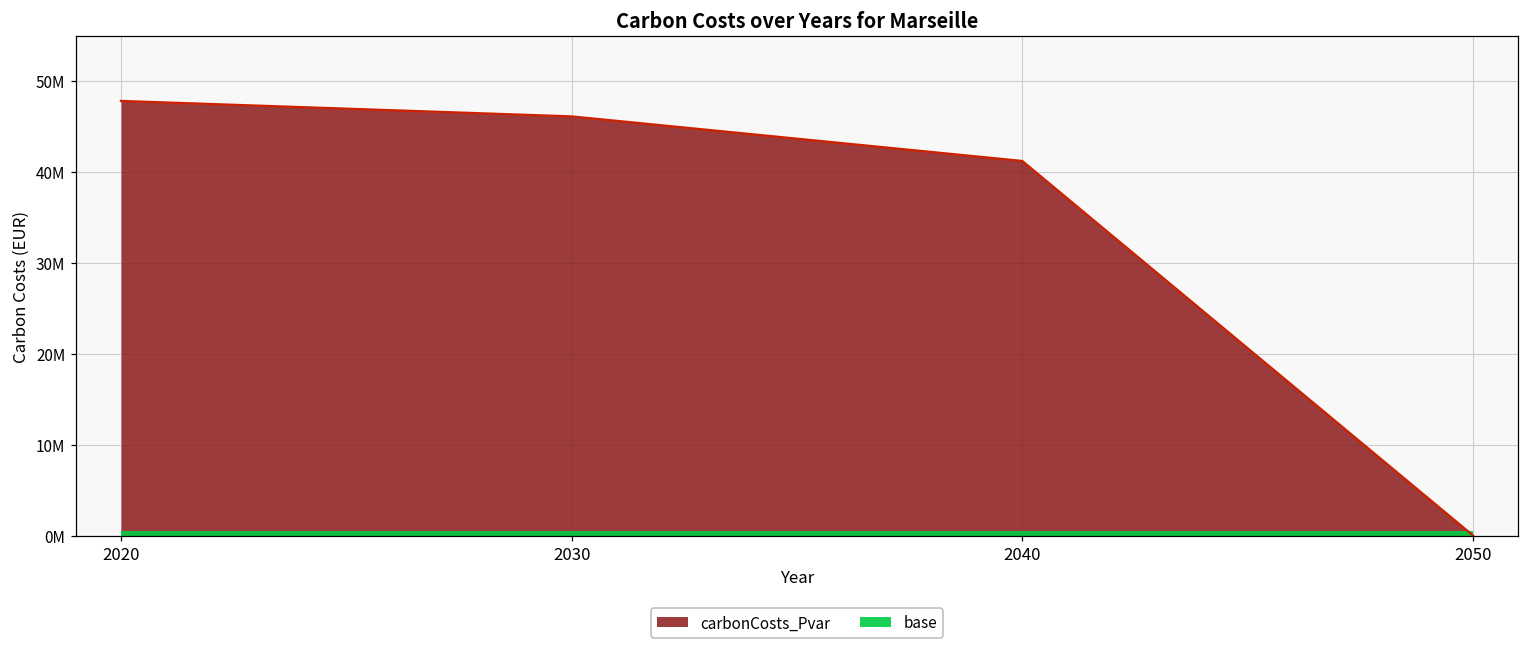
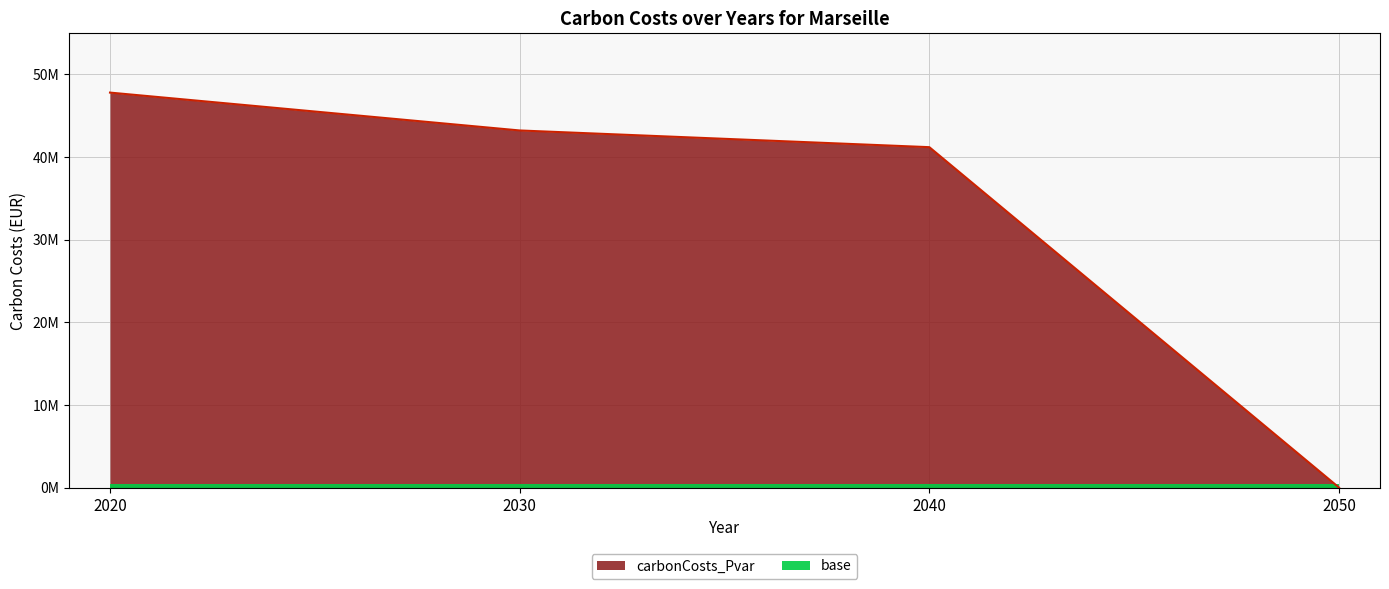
  {
    "carbonCosts_Pvar": {
      "2020": 48000000,
-     "2030": 46000000,
+     "2030": 43000000,
      "2040": 41000000,
      "2050": 0
    },
    "base": {
      "2020": 1000000,
      "2030": 1000000,
      "2040": 1000000,
      "2050": 1000000
    }
  }
